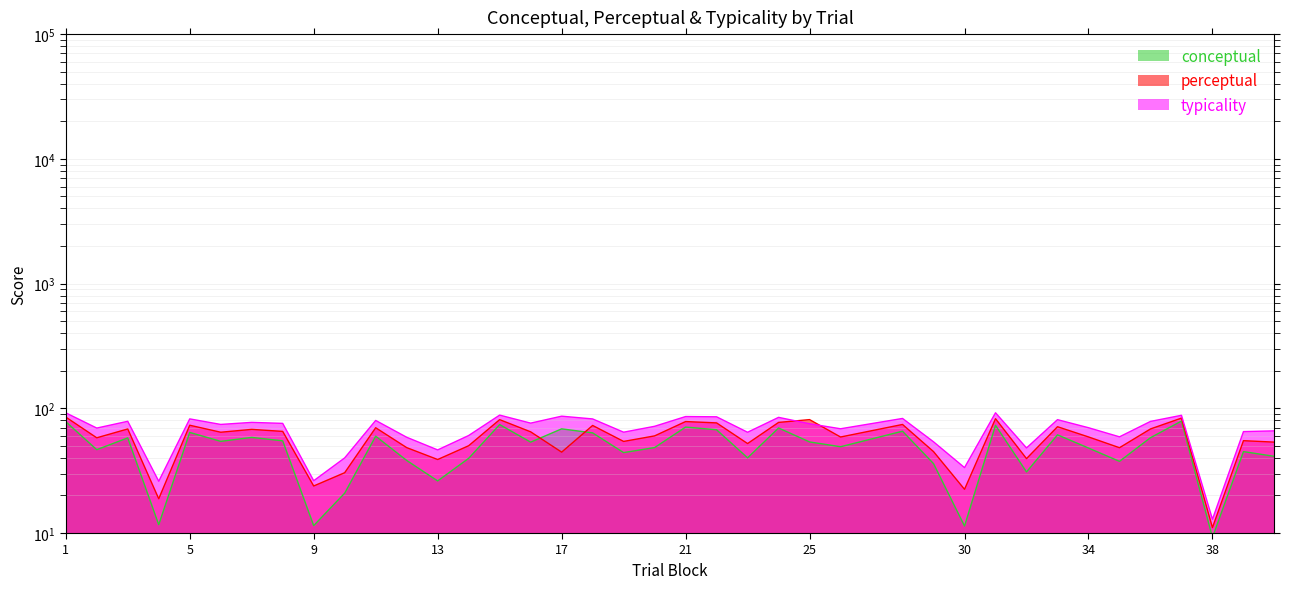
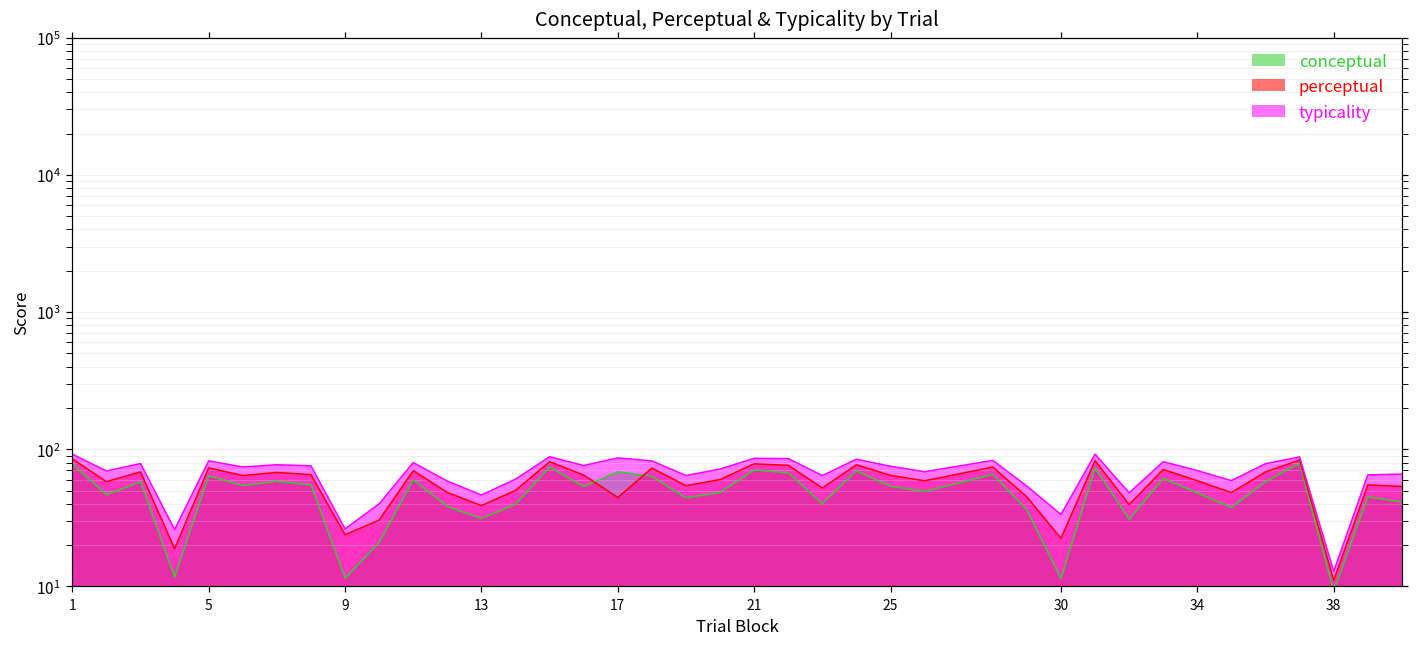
  {
    "conceptual": {
      "1": 80,
      "5": 60,
      "9": 11,
-     "13": 26,
+     "13": 31,
      "17": 70,
      "21": 70,
      "25": 54,
      "30": 11,
      "34": 48
    },
    "perceptual": {
      "1": 90,
      "5": 70,
      "9": 24,
      "13": 39,
      "17": 45,
      "21": 80,
-     "25": 80,
+     "25": 60,
      "30": 22,
      "34": 60,
      "38": 11
    },
    "typicality": {
      "1": 90,
      "5": 80,
      "9": 26,
      "13": 46,
      "17": 90,
      "21": 90,
      "25": 80,
      "30": 33,
      "34": 70,
      "38": 13
    }
  }
